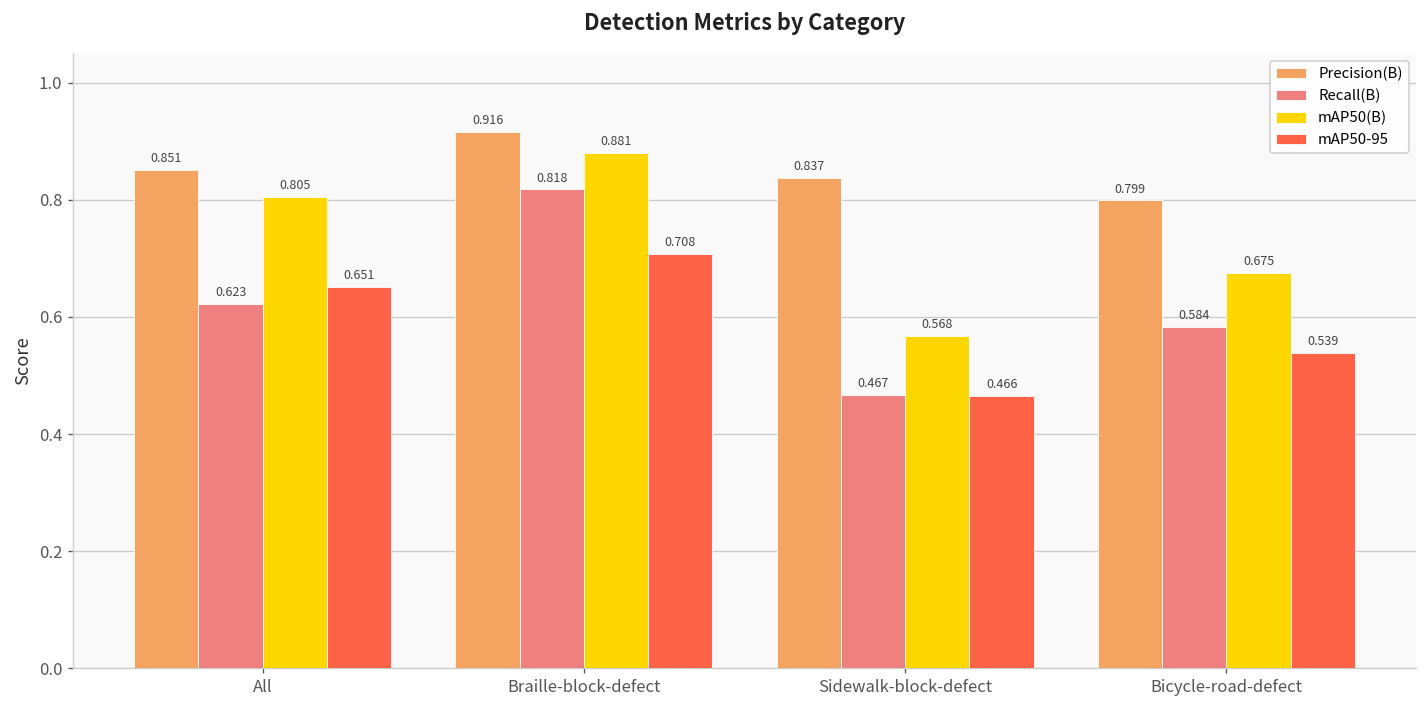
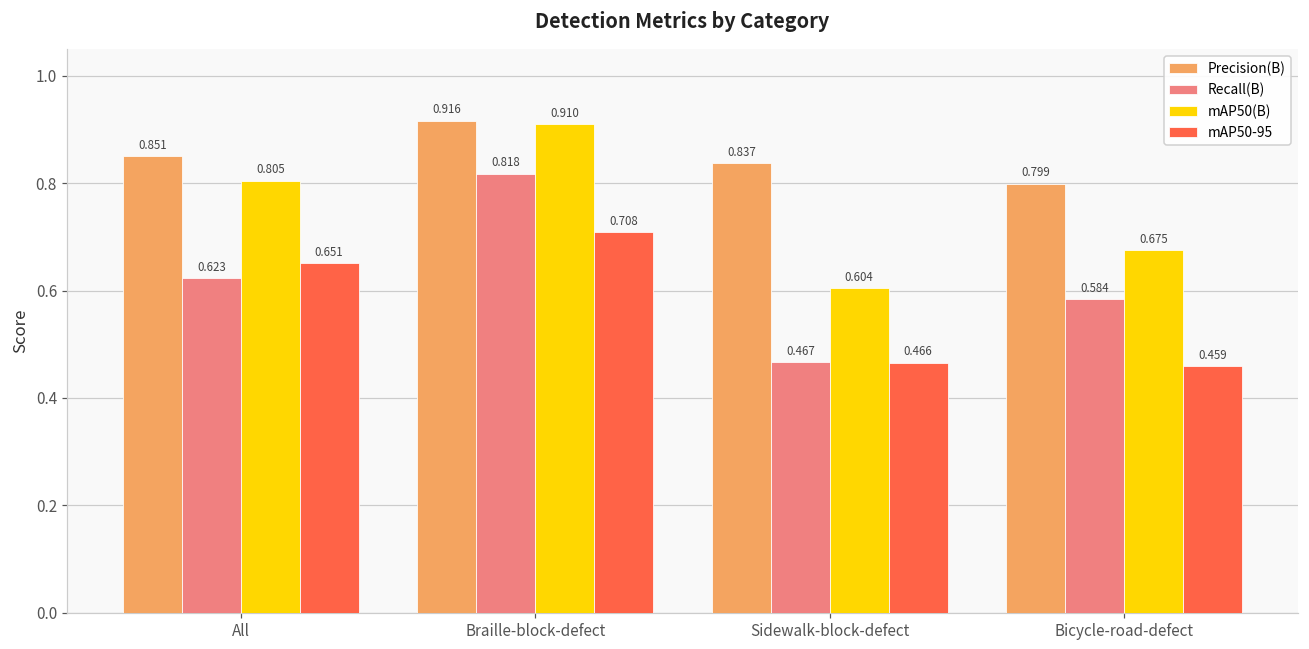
  {
    "mAP50(B)": {
      "All": 0.805,
-     "Braille-block-defect": 0.881,
-     "Sidewalk-block-defect": 0.568,
+     "Braille-block-defect": 0.910,
+     "Sidewalk-block-defect": 0.604,
      "Bicycle-road-defect": 0.675
    },
    "mAP50-95": {
      "All": 0.651,
      "Braille-block-defect": 0.708,
      "Sidewalk-block-defect": 0.466,
-     "Bicycle-road-defect": 0.539
+     "Bicycle-road-defect": 0.459
    }
  }
